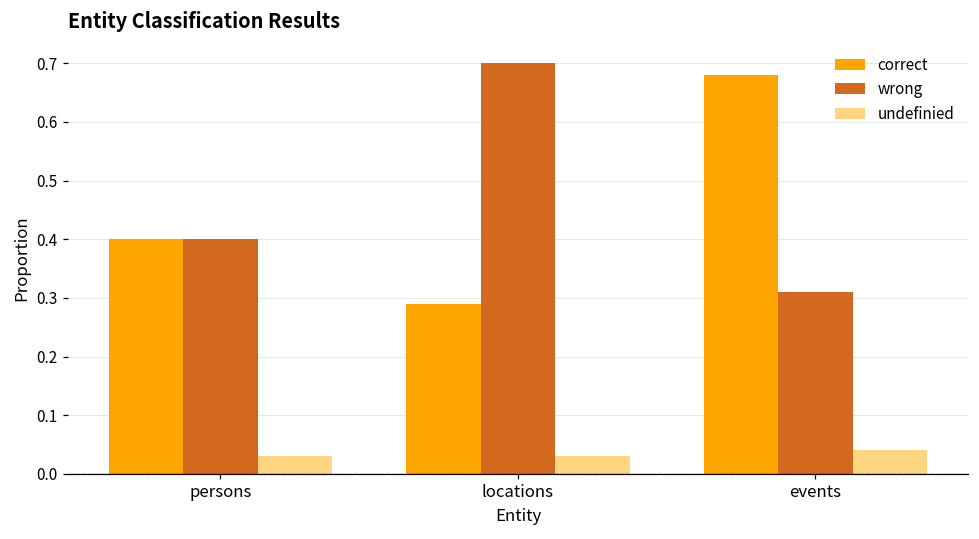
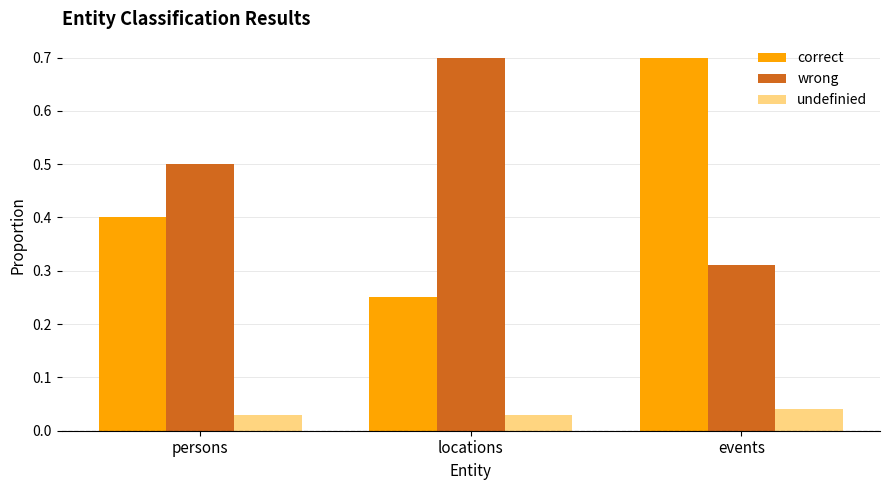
  {
    "correct": {
      "persons": 0.40,
-     "locations": 0.29,
-     "events": 0.68
+     "locations": 0.25,
+     "events": 0.70
    },
    "wrong": {
-     "persons": 0.4,
+     "persons": 0.5,
      "locations": 0.7,
      "events": 0.31
    },
    "undefinied": {
      "persons": 0.03,
      "locations": 0.03,
      "events": 0.04
    }
  }
